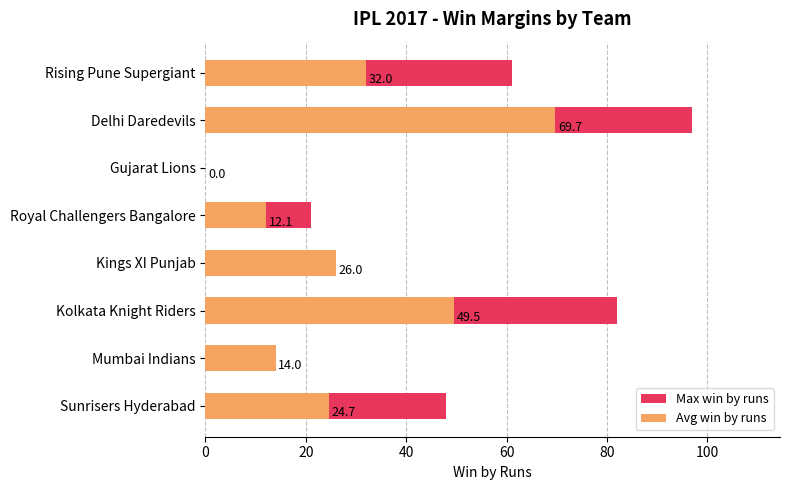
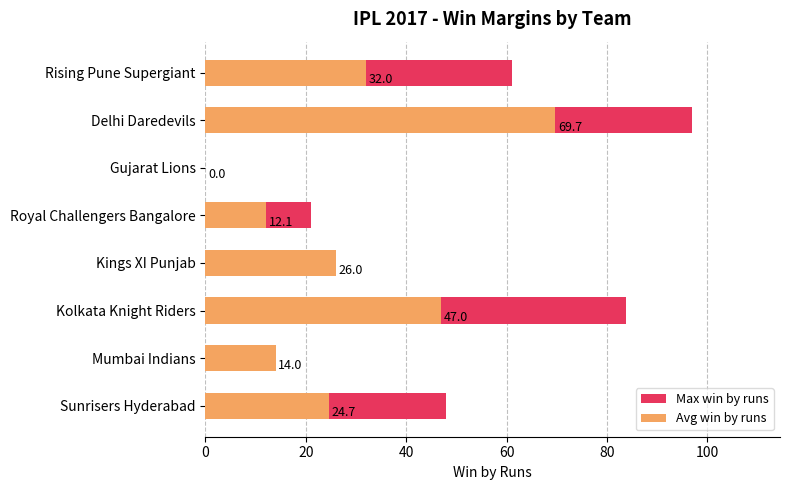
  {
    "Max win by runs": {
-     "Kolkata Knight Riders": 82
+     "Kolkata Knight Riders": 84
    },
    "Avg win by runs": {
      "Gujarat Lions": 0.0,
      "Kings XI Punjab": 26.0,
-     "Kolkata Knight Riders": 49.5,
+     "Kolkata Knight Riders": 47.0,
      "Mumbai Indians": 14.0
    }
  }
